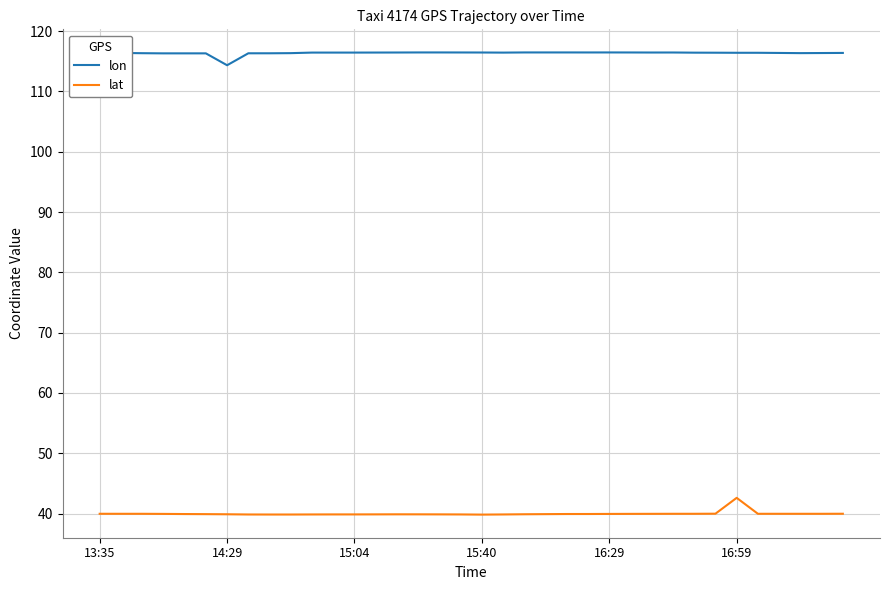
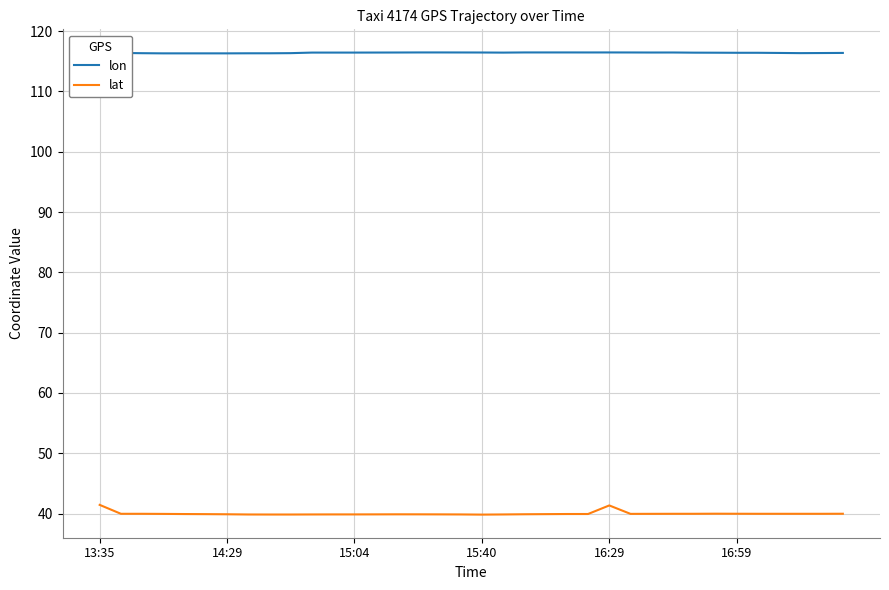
  {
    "lon": {
-     "14:29": 114,
+     "14:29": 116,
      "15:04": 116,
      "15:40": 116,
      "16:29": 116,
      "16:59": 116
    },
    "lat": {
-     "13:35": 40,
+     "13:35": 41,
      "14:29": 40,
      "15:04": 40,
      "15:40": 40,
-     "16:29": 40,
-     "16:59": 43
+     "16:29": 41,
+     "16:59": 40
    }
  }
